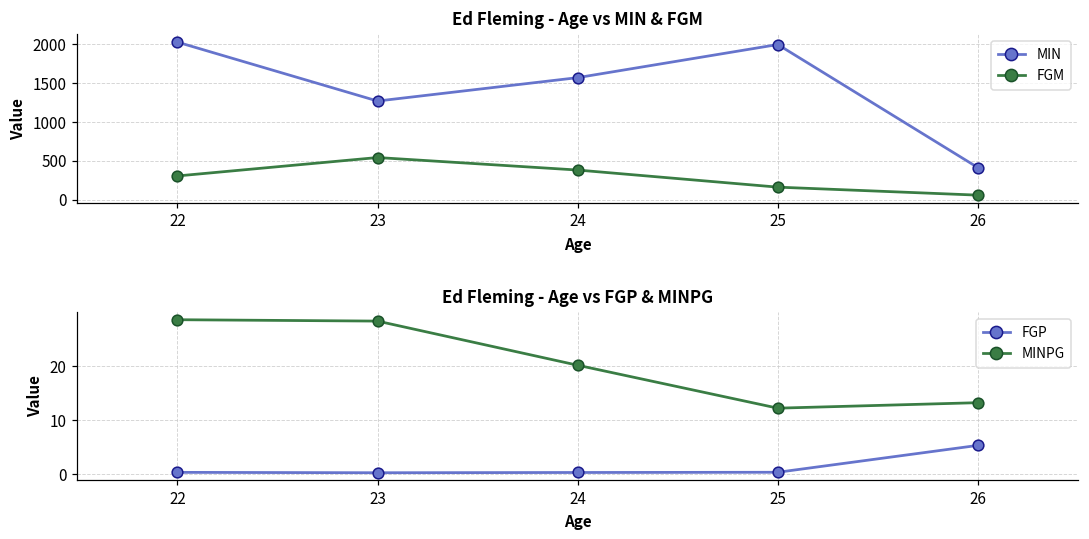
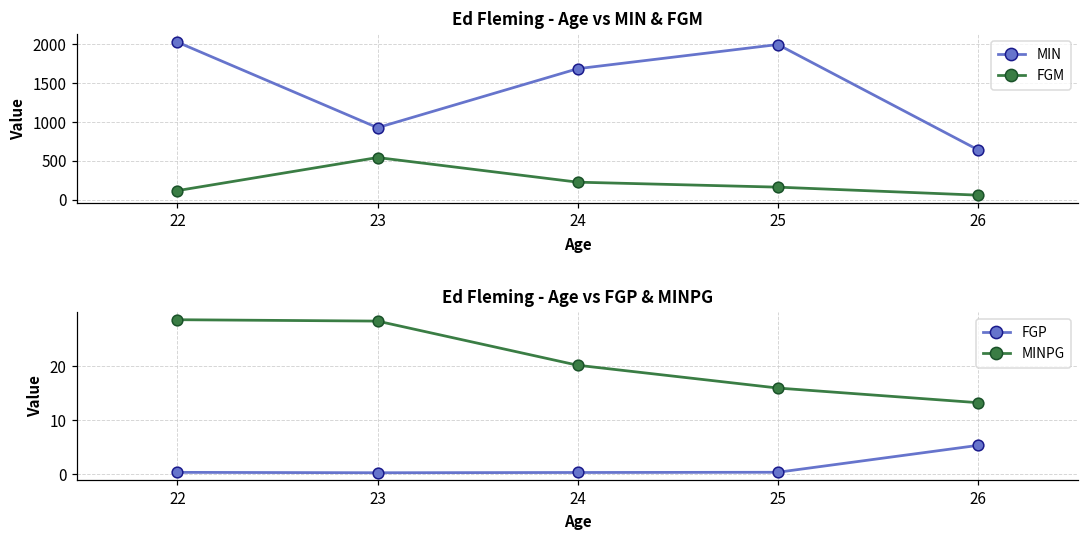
  {
    "Ed Fleming - Age vs MIN & FGM": {
      "MIN": {
        "22": 2000,
-       "23": 1300,
-       "24": 1600,
+       "23": 900,
+       "24": 1700,
        "25": 2000,
-       "26": 400
+       "26": 600
      },
      "FGM": {
-       "22": 300,
+       "22": 100,
        "23": 500,
-       "24": 400,
+       "24": 200,
        "25": 200,
        "26": 100
      }
    },
    "Ed Fleming - Age vs FGP & MINPG": {
      "FGP": {
        "22": 0,
        "23": 0,
        "24": 0,
        "25": 0,
        "26": 5
      },
      "MINPG": {
        "22": 29,
        "23": 28,
        "24": 20,
-       "25": 12,
+       "25": 16,
        "26": 13
      }
    }
  }
